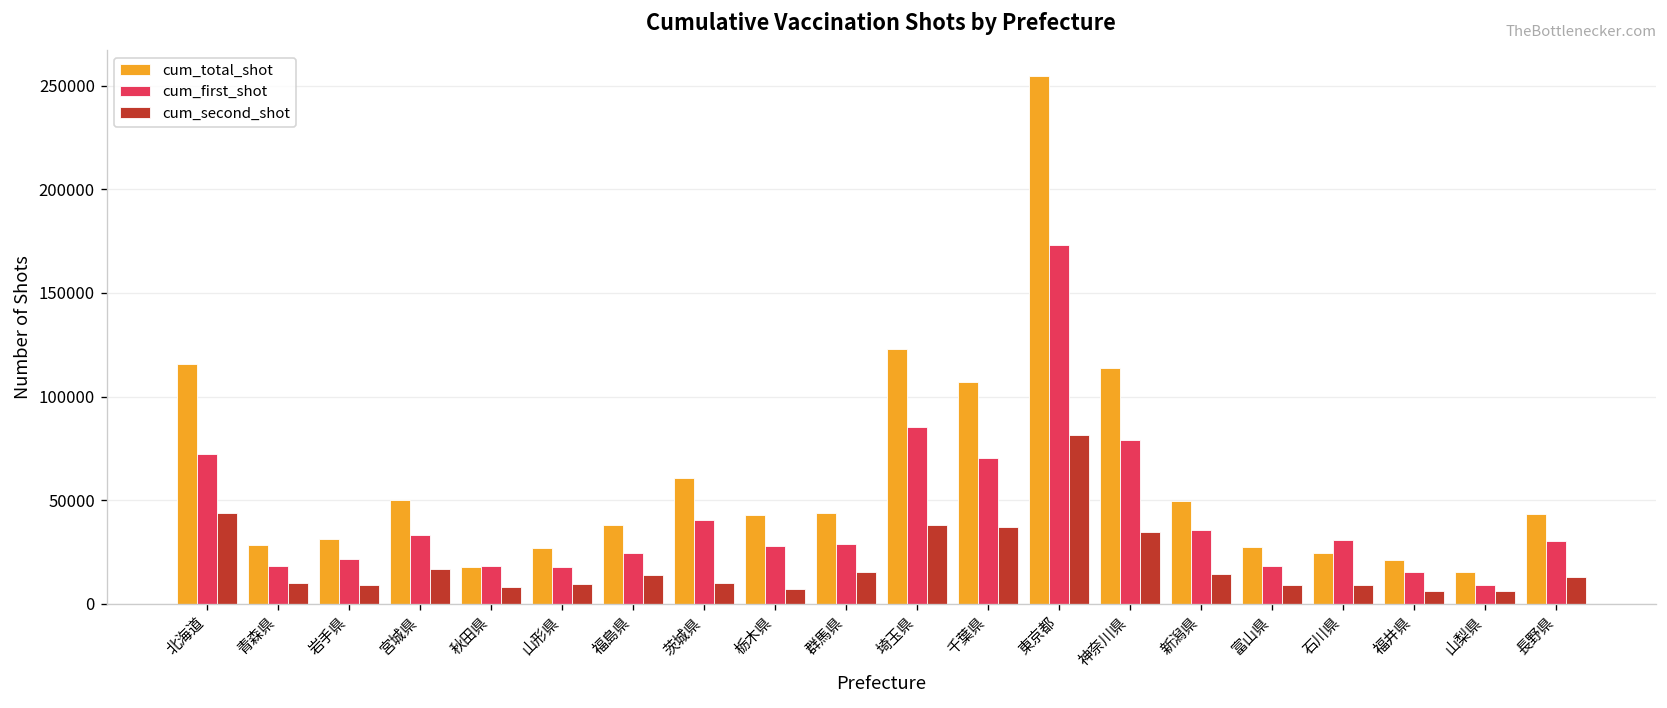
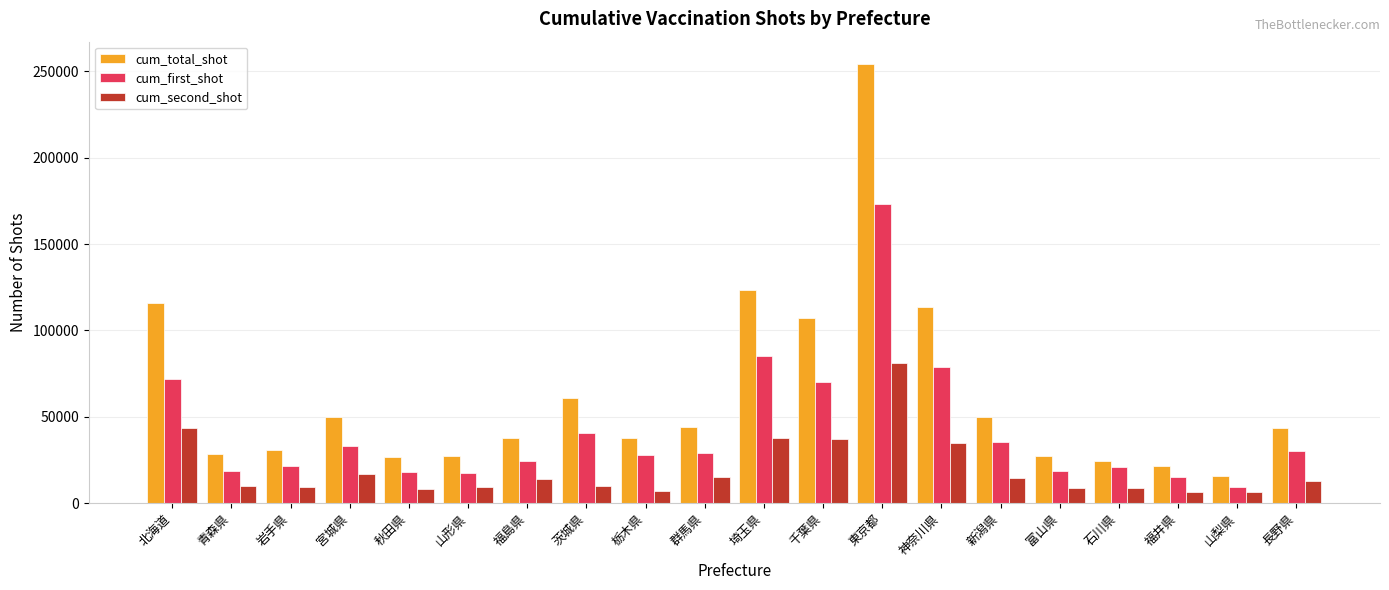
  {
    "cum_total_shot": {
      "北海道": 116000,
      "青森県": 28000,
      "岩手県": 31000,
      "宮城県": 50000,
-     "秋田県": 18000,
+     "秋田県": 27000,
      "山形県": 27000,
      "福島県": 38000,
      "茨城県": 61000,
-     "栃木県": 43000,
+     "栃木県": 38000,
      "群馬県": 44000,
      "埼玉県": 123000,
      "千葉県": 107000,
      "東京都": 255000,
      "神奈川県": 114000,
      "新潟県": 50000,
      "富山県": 27000,
      "石川県": 24000,
      "福井県": 21000,
      "山梨県": 15000,
      "長野県": 43000
    },
    "cum_first_shot": {
      "北海道": 72000,
      "青森県": 18000,
      "岩手県": 22000,
      "宮城県": 33000,
      "秋田県": 18000,
      "山形県": 18000,
      "福島県": 24000,
      "茨城県": 40000,
      "栃木県": 28000,
      "群馬県": 29000,
      "埼玉県": 85000,
      "千葉県": 70000,
      "東京都": 173000,
      "神奈川県": 79000,
      "新潟県": 35000,
      "富山県": 18000,
-     "石川県": 31000,
+     "石川県": 21000,
      "福井県": 15000,
      "山梨県": 9000,
      "長野県": 30000
    },
    "cum_second_shot": {
      "北海道": 44000,
      "青森県": 10000,
      "岩手県": 9000,
      "宮城県": 17000,
      "秋田県": 8000,
      "山形県": 10000,
      "福島県": 14000,
      "茨城県": 10000,
      "栃木県": 7000,
      "群馬県": 15000,
      "埼玉県": 38000,
      "千葉県": 37000,
      "東京都": 81000,
      "神奈川県": 35000,
      "新潟県": 14000,
      "富山県": 9000,
      "石川県": 9000,
      "福井県": 6000,
      "山梨県": 6000,
      "長野県": 13000
    }
  }
